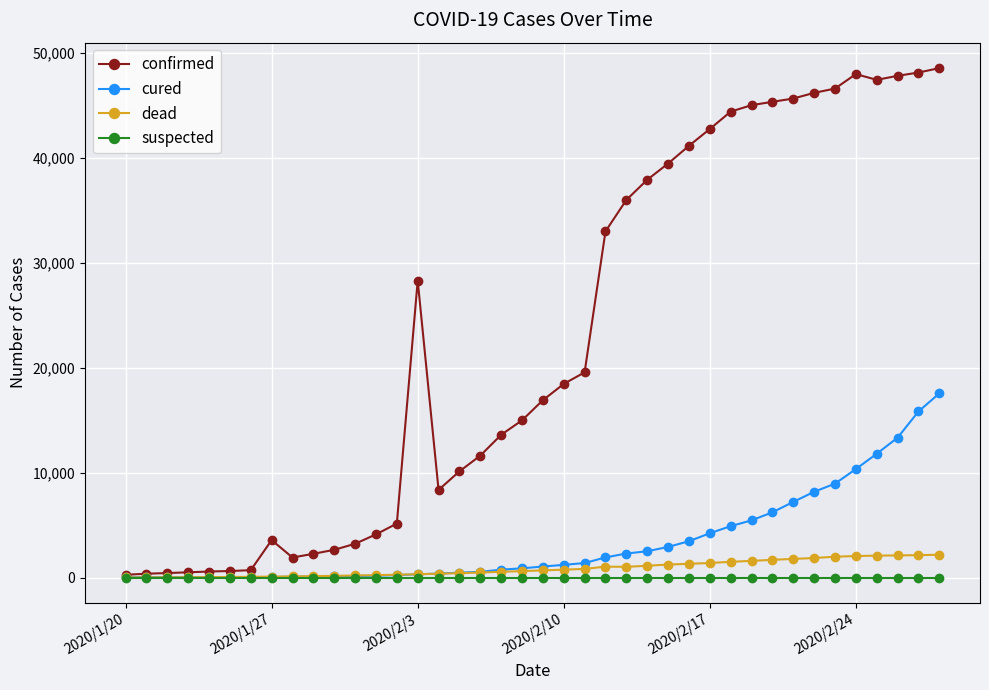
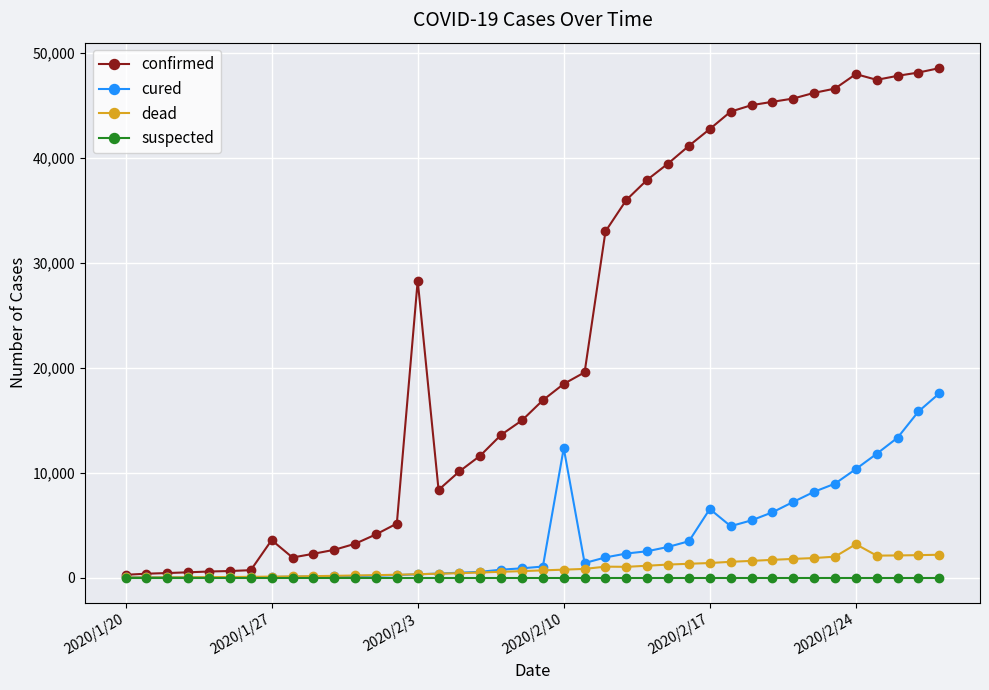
  {
    "confirmed": {
      "2020/1/27": "3,600",
      "2020/2/3": "28,300",
      "2020/2/10": "18,500",
      "2020/2/17": "42,800",
      "2020/2/24": "48,000"
    },
    "cured": {
-     "2020/2/10": "1,200",
-     "2020/2/17": "4,200",
+     "2020/2/10": "12,300",
+     "2020/2/17": "6,500",
      "2020/2/24": "10,300"
    },
    "dead": {
      "2020/2/10": "700",
      "2020/2/17": "1,400",
-     "2020/2/24": "2,000"
+     "2020/2/24": "3,200"
    },
    "suspected": {
      "2020/2/3": "0",
      "2020/2/10": "0",
      "2020/2/17": "0",
      "2020/2/24": "0"
    }
  }
